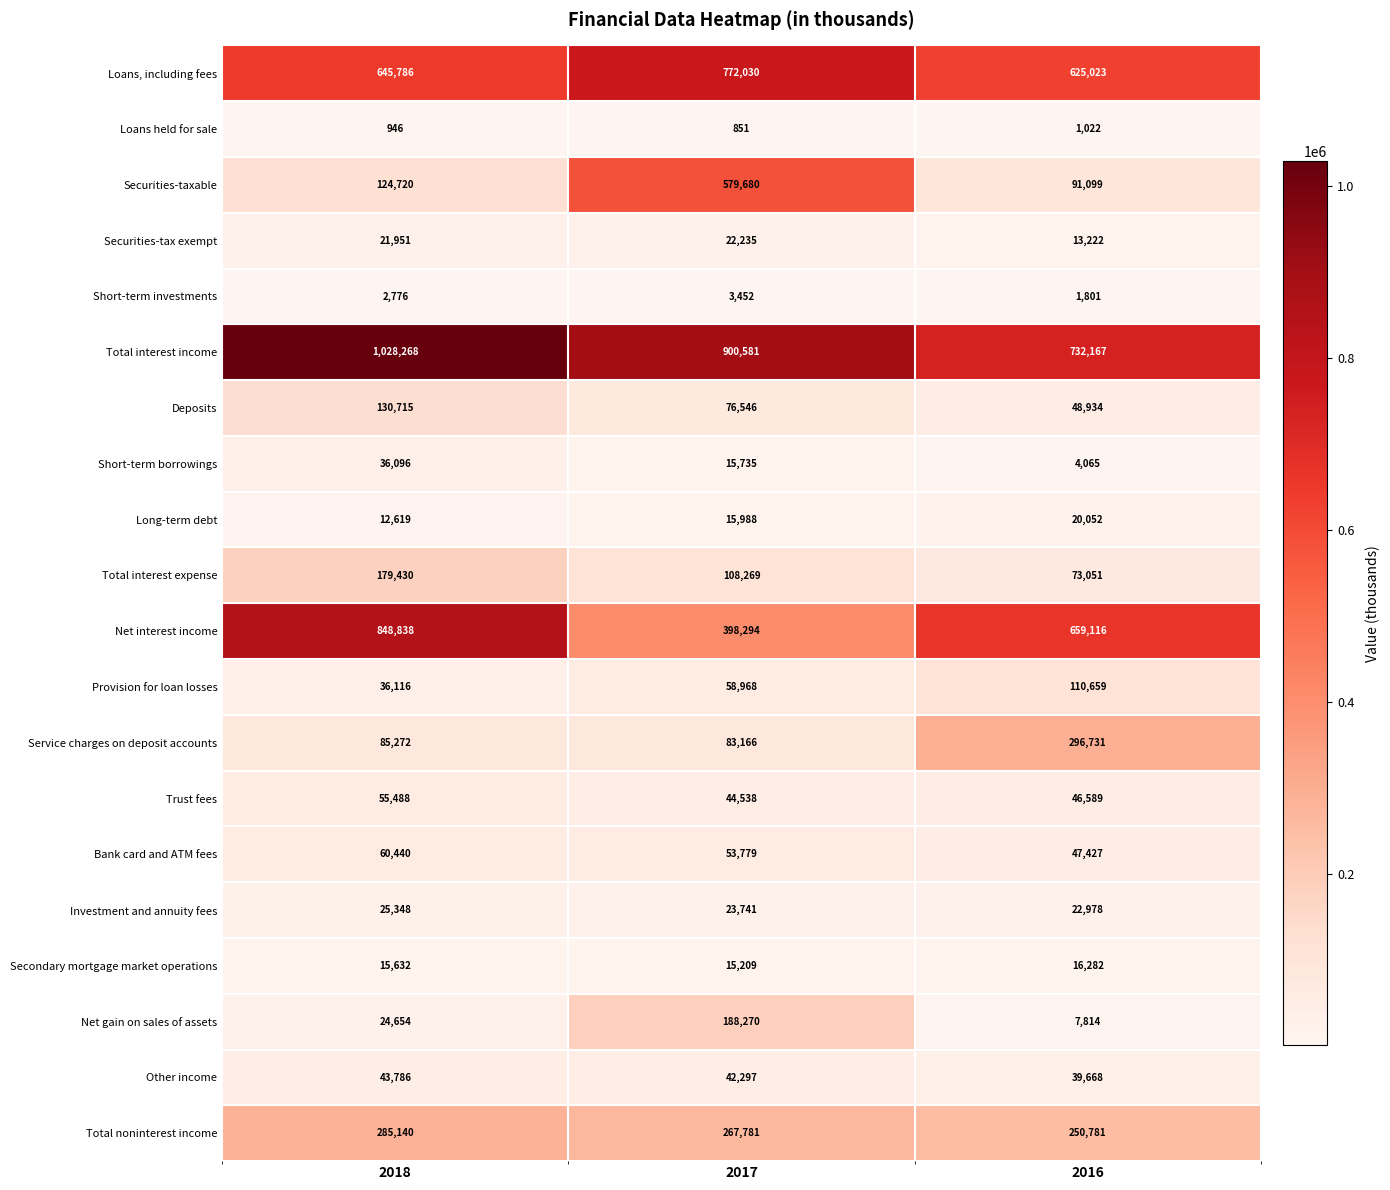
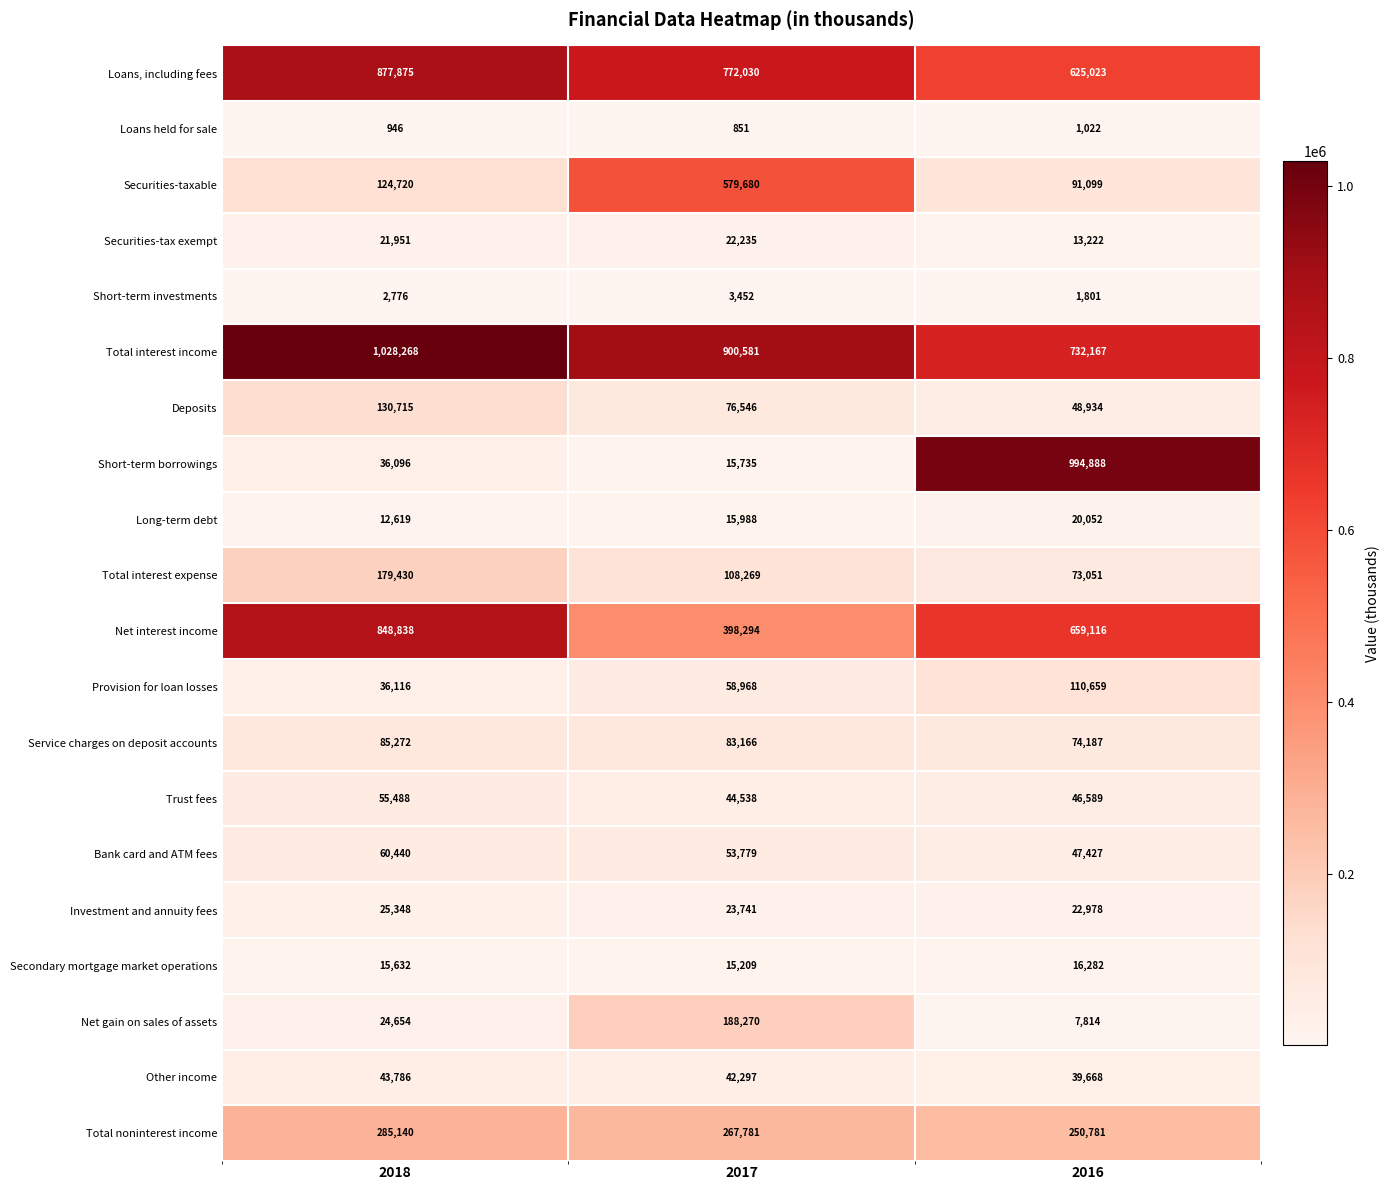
  {
    "Loans, including fees": {
-     "2018": "645,786",
+     "2018": "877,875",
      "2017": "772,030",
      "2016": "625,023"
    },
    "Loans held for sale": {
      "2018": "946",
      "2017": "851",
      "2016": "1,022"
    },
    "Securities-taxable": {
      "2018": "124,720",
      "2017": "579,680",
      "2016": "91,099"
    },
    "Securities-tax exempt": {
      "2018": "21,951",
      "2017": "22,235",
      "2016": "13,222"
    },
    "Short-term investments": {
      "2018": "2,776",
      "2017": "3,452",
      "2016": "1,801"
    },
    "Total interest income": {
      "2018": "1,028,268",
      "2017": "900,581",
      "2016": "732,167"
    },
    "Deposits": {
      "2018": "130,715",
      "2017": "76,546",
      "2016": "48,934"
    },
    "Short-term borrowings": {
      "2018": "36,096",
      "2017": "15,735",
-     "2016": "4,065"
+     "2016": "994,888"
    },
    "Long-term debt": {
      "2018": "12,619",
      "2017": "15,988",
      "2016": "20,052"
    },
    "Total interest expense": {
      "2018": "179,430",
      "2017": "108,269",
      "2016": "73,051"
    },
    "Net interest income": {
      "2018": "848,838",
      "2017": "398,294",
      "2016": "659,116"
    },
    "Provision for loan losses": {
      "2018": "36,116",
      "2017": "58,968",
      "2016": "110,659"
    },
    "Service charges on deposit accounts": {
      "2018": "85,272",
      "2017": "83,166",
-     "2016": "296,731"
+     "2016": "74,187"
    },
    "Trust fees": {
      "2018": "55,488",
      "2017": "44,538",
      "2016": "46,589"
    },
    "Bank card and ATM fees": {
      "2018": "60,440",
      "2017": "53,779",
      "2016": "47,427"
    },
    "Investment and annuity fees": {
      "2018": "25,348",
      "2017": "23,741",
      "2016": "22,978"
    },
    "Secondary mortgage market operations": {
      "2018": "15,632",
      "2017": "15,209",
      "2016": "16,282"
    },
    "Net gain on sales of assets": {
      "2018": "24,654",
      "2017": "188,270",
      "2016": "7,814"
    },
    "Other income": {
      "2018": "43,786",
      "2017": "42,297",
      "2016": "39,668"
    },
    "Total noninterest income": {
      "2018": "285,140",
      "2017": "267,781",
      "2016": "250,781"
    }
  }
